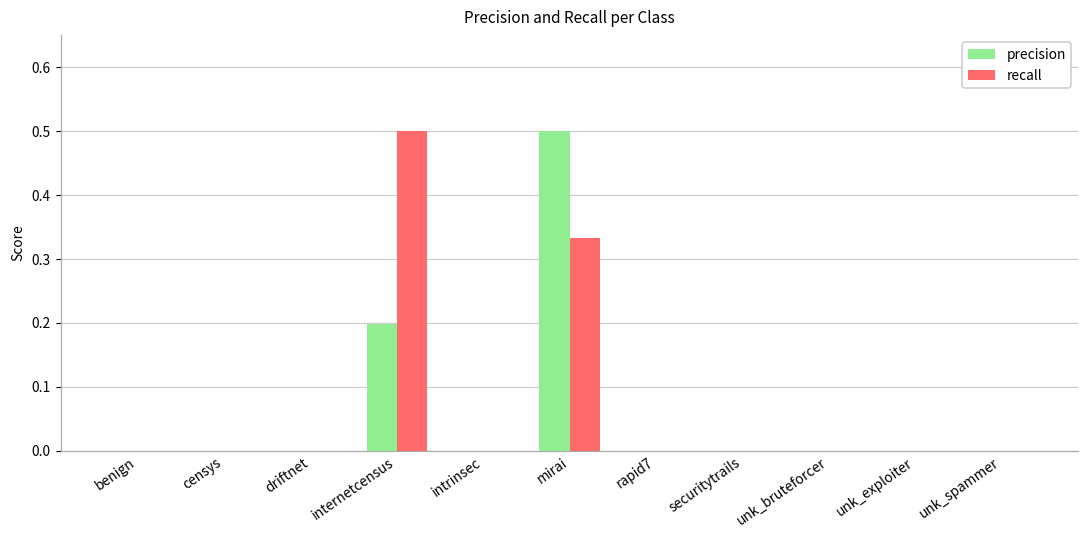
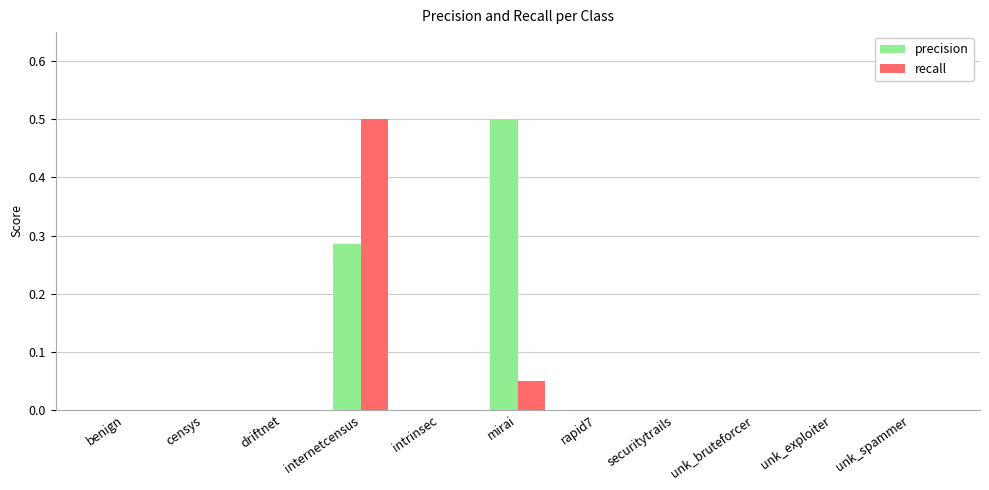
  {
    "precision": {
      "benign": 0.00,
      "censys": 0.00,
      "driftnet": 0.00,
-     "internetcensus": 0.20,
+     "internetcensus": 0.29,
      "intrinsec": 0.00,
      "mirai": 0.50,
      "rapid7": 0.00,
      "securitytrails": 0.00,
      "unk_bruteforcer": 0.00,
      "unk_exploiter": 0.00,
      "unk_spammer": 0.00
    },
    "recall": {
      "benign": 0.00,
      "censys": 0.00,
      "driftnet": 0.00,
      "internetcensus": 0.50,
      "intrinsec": 0.00,
-     "mirai": 0.33,
+     "mirai": 0.05,
      "rapid7": 0.00,
      "securitytrails": 0.00,
      "unk_bruteforcer": 0.00,
      "unk_exploiter": 0.00,
      "unk_spammer": 0.00
    }
  }
